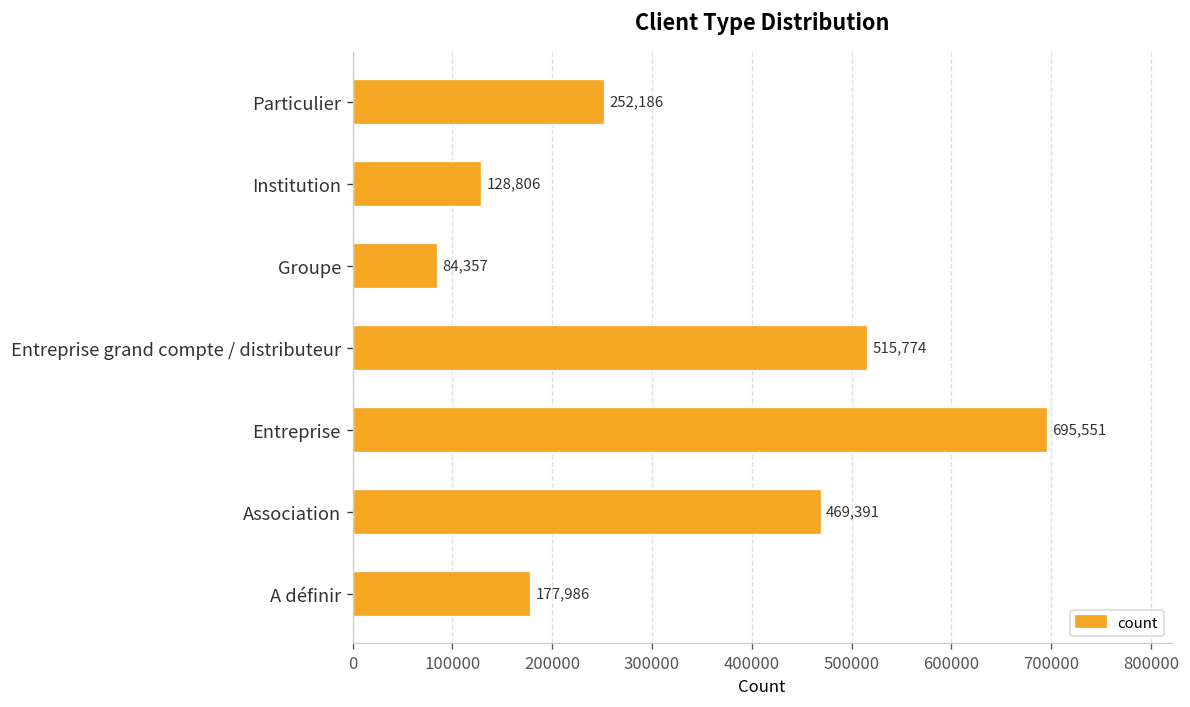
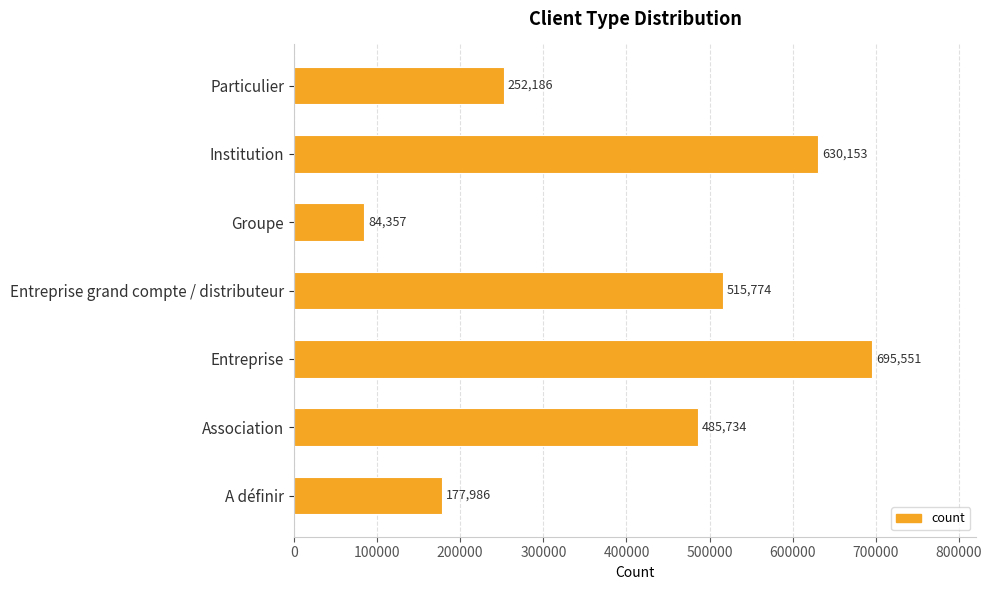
  {
    "Particulier": "252,186",
-   "Institution": "128,806",
+   "Institution": "630,153",
    "Groupe": "84,357",
    "Entreprise grand compte / distributeur": "515,774",
    "Entreprise": "695,551",
-   "Association": "469,391",
+   "Association": "485,734",
    "A définir": "177,986"
  }
